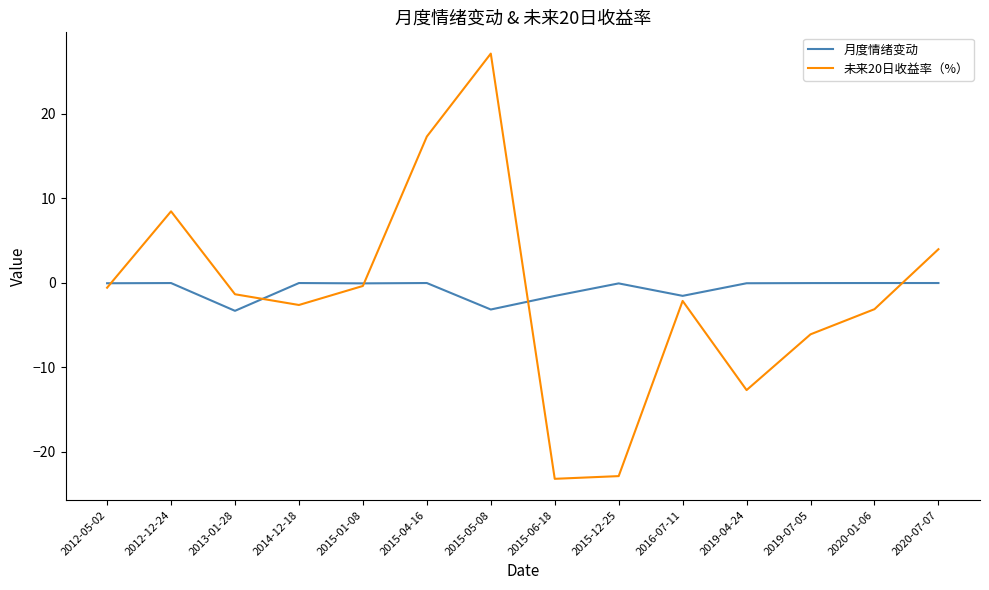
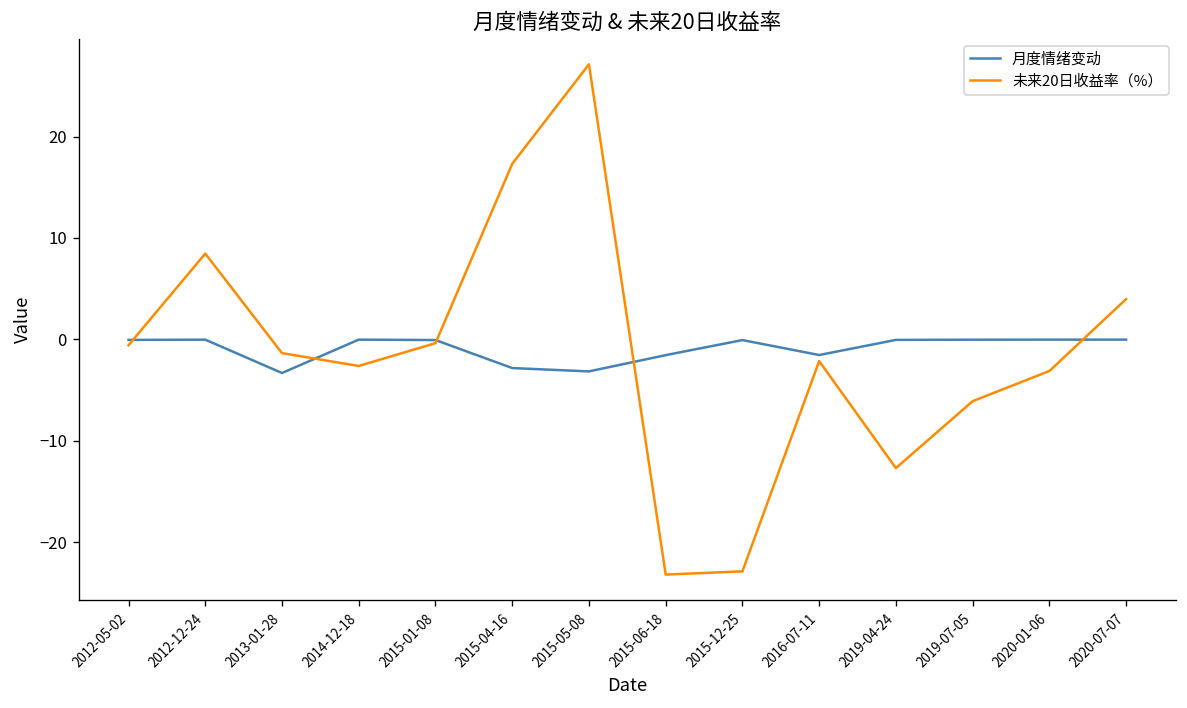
  {
    "月度情绪变动": {
      "2012-05-02": 0,
      "2012-12-24": 0,
      "2013-01-28": -3,
      "2014-12-18": 0,
      "2015-01-08": 0,
-     "2015-04-16": 0,
+     "2015-04-16": -3,
      "2015-05-08": -3,
      "2015-06-18": -2,
      "2015-12-25": 0,
      "2016-07-11": -2,
      "2019-04-24": 0,
      "2019-07-05": 0,
      "2020-01-06": 0,
      "2020-07-07": 0
    },
    "未来20日收益率（%）": {
      "2012-05-02": -1,
      "2012-12-24": 8,
      "2013-01-28": -1,
      "2014-12-18": -3,
      "2015-01-08": 0,
      "2015-04-16": 17,
      "2015-05-08": 27,
      "2015-06-18": -23,
      "2015-12-25": -23,
      "2016-07-11": -2,
      "2019-04-24": -13,
      "2019-07-05": -6,
      "2020-01-06": -3,
      "2020-07-07": 4
    }
  }
